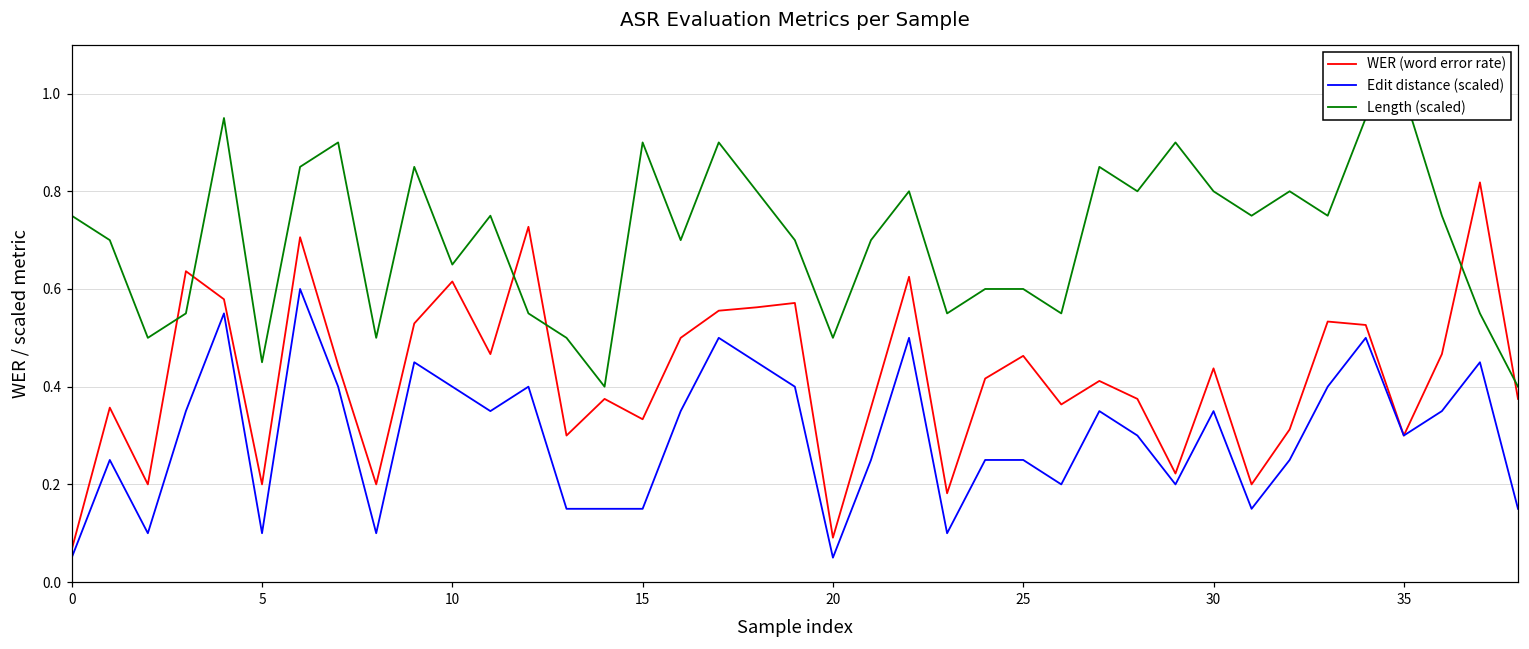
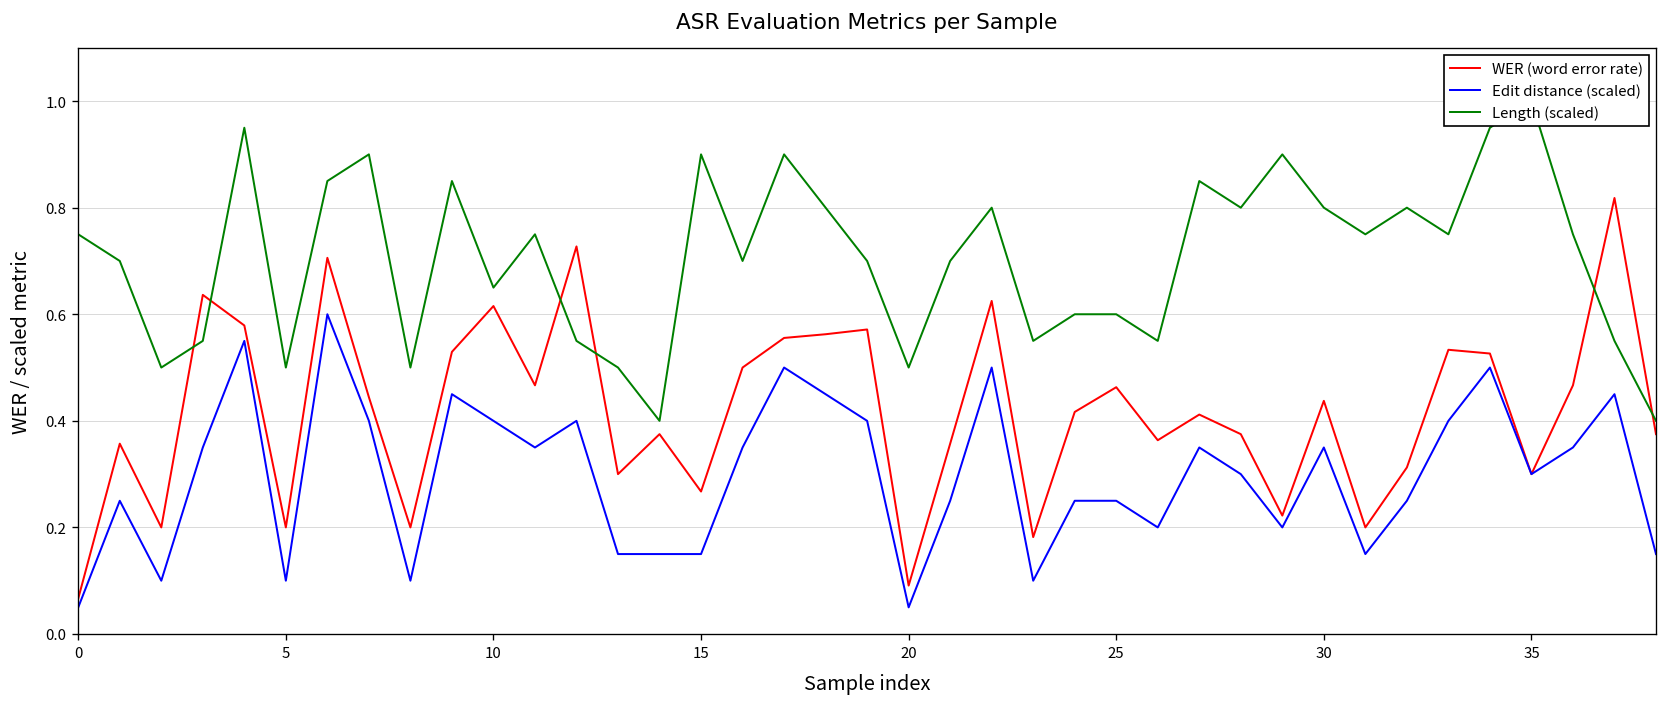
  {
    "WER (word error rate)": {
      "0": 0.07,
      "5": 0.20,
      "10": 0.62,
-     "15": 0.33,
+     "15": 0.27,
      "20": 0.09,
      "25": 0.46,
      "30": 0.44
    },
    "Edit distance (scaled)": {
      "0": 0.05,
      "5": 0.10,
      "10": 0.40,
      "15": 0.15,
      "20": 0.05,
      "25": 0.25,
      "30": 0.35
    },
    "Length (scaled)": {
      "0": 0.75,
-     "5": 0.45,
+     "5": 0.50,
      "10": 0.65,
      "15": 0.90,
      "20": 0.50,
      "25": 0.60,
      "30": 0.80
    }
  }
